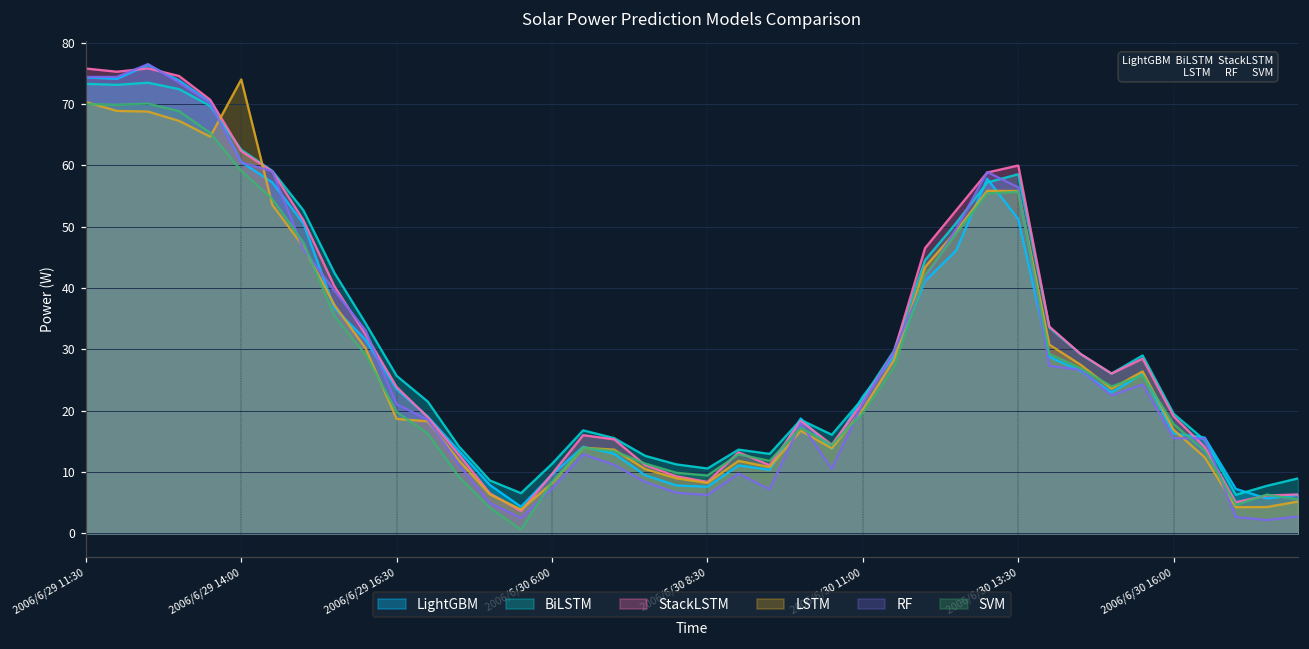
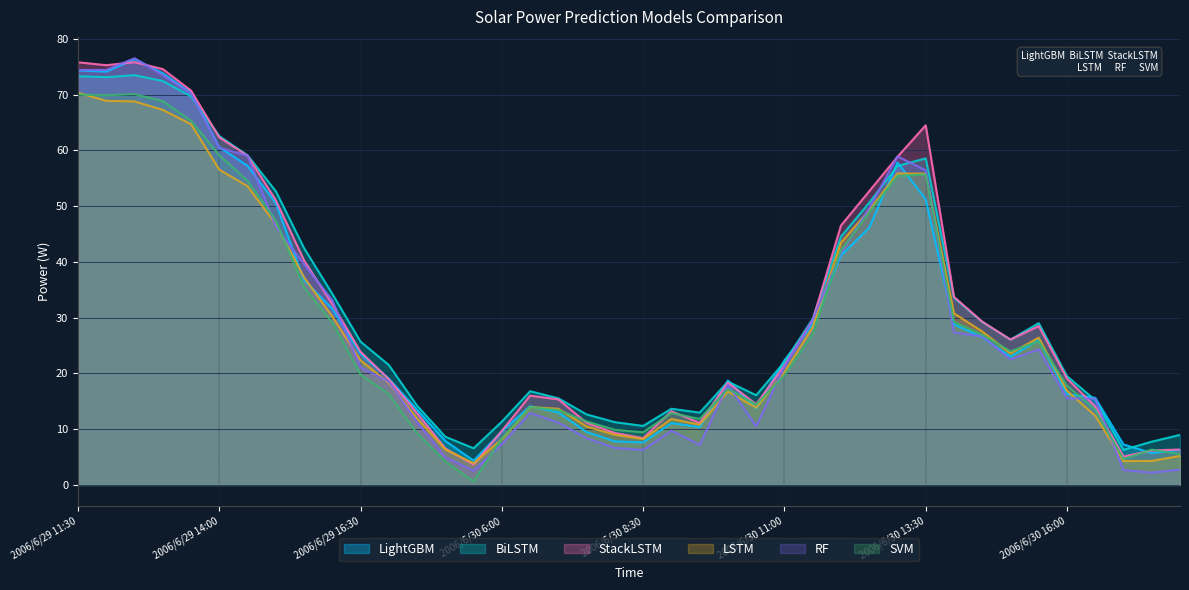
  {
    "StackLSTM": {
      "2006/6/29 11:30": 76,
-     "2006/6/30 13:30": 60
+     "2006/6/30 13:30": 64
    },
    "LSTM": {
-     "2006/6/29 14:00": 74,
-     "2006/6/29 16:30": 19,
+     "2006/6/29 14:00": 57,
+     "2006/6/29 16:30": 22,
      "2006/6/30 11:00": 20,
      "2006/6/30 16:00": 17
    }
  }
